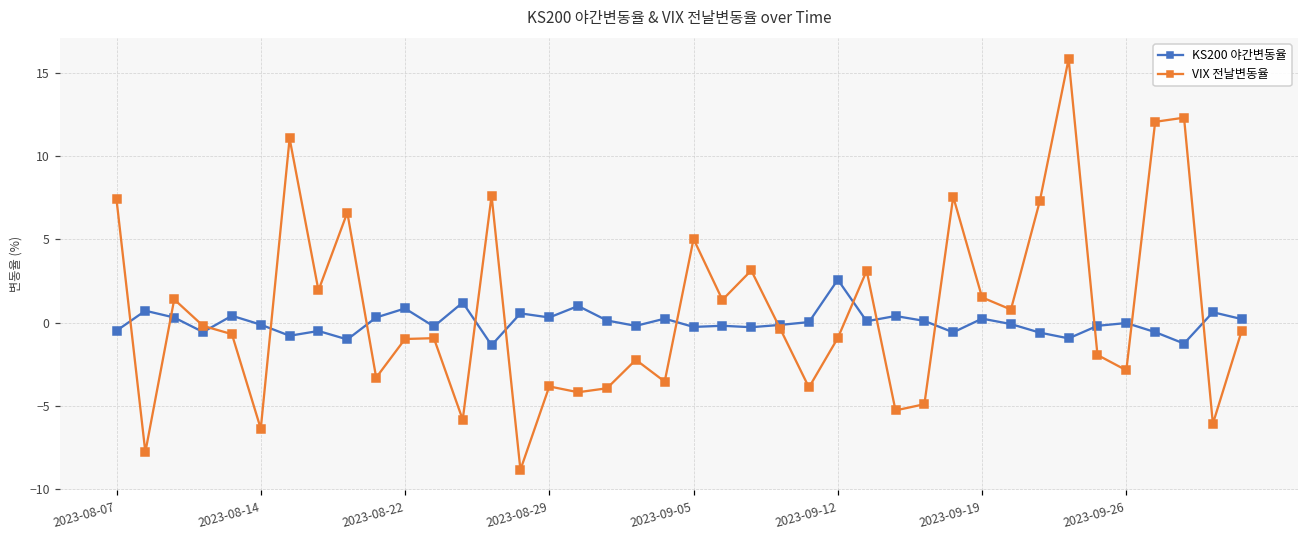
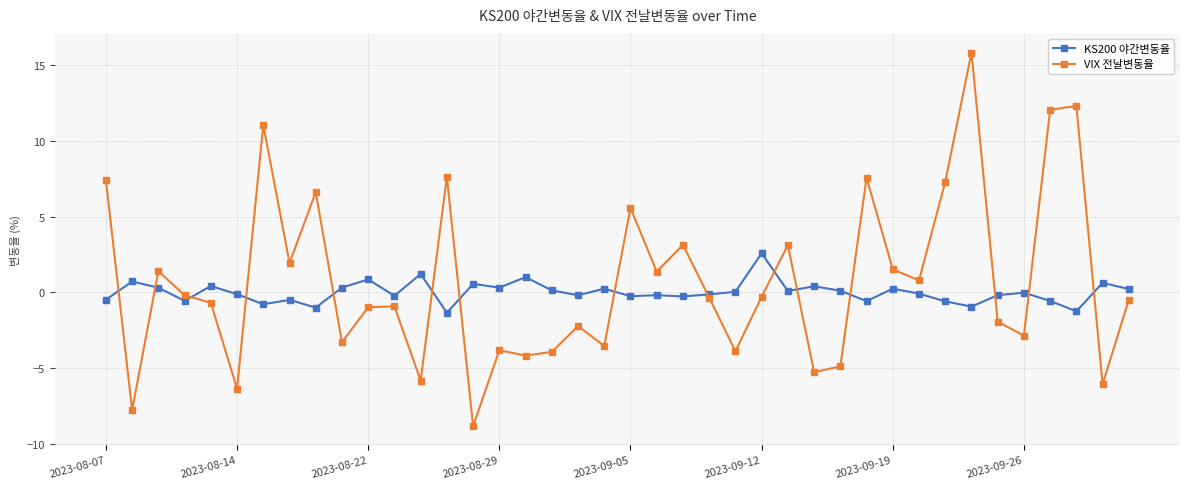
  {
    "KS200 야간변동율": {
      "2023-08-07": -0.5,
      "2023-08-14": -0.1,
      "2023-08-22": 0.9,
      "2023-08-29": 0.3,
      "2023-09-05": -0.3,
      "2023-09-12": 2.6,
      "2023-09-19": 0.2,
      "2023-09-26": 0.0
    },
    "VIX 전날변동율": {
      "2023-08-07": 7.4,
      "2023-08-14": -6.4,
      "2023-08-22": -1.0,
      "2023-08-29": -3.8,
-     "2023-09-05": 5.0,
-     "2023-09-12": -0.9,
+     "2023-09-05": 5.6,
+     "2023-09-12": -0.3,
      "2023-09-19": 1.5,
      "2023-09-26": -2.9
    }
  }
